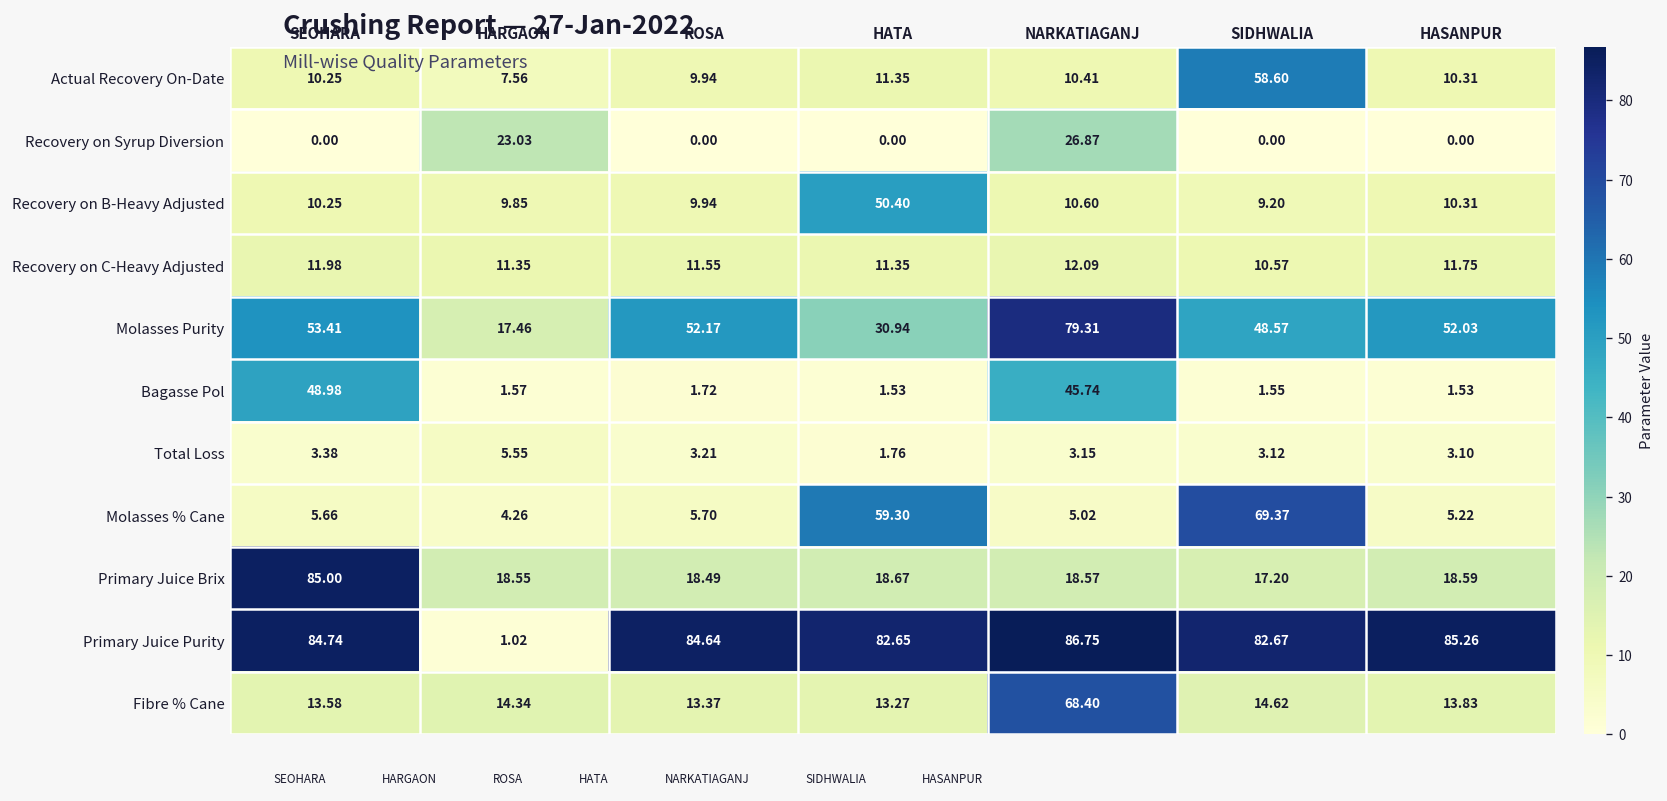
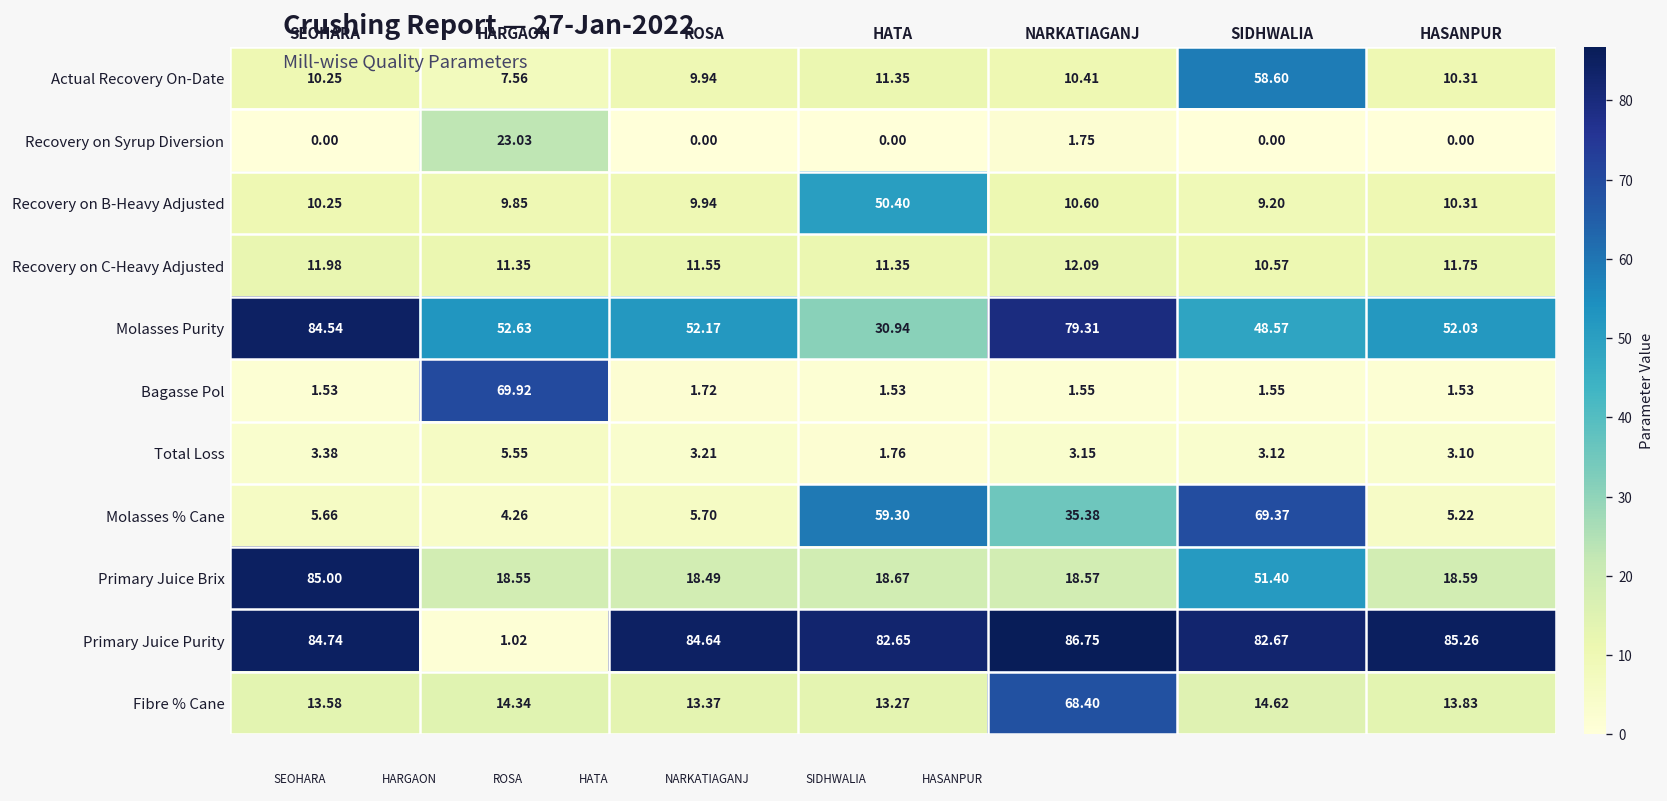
  {
    "Actual Recovery On-Date": {
      "SEOHARA": 10.25,
      "HARGAON": 7.56,
      "ROSA": 9.94,
      "HATA": 11.35,
      "NARKATIAGANJ": 10.41,
      "SIDHWALIA": 58.60,
      "HASANPUR": 10.31
    },
    "Recovery on Syrup Diversion": {
      "SEOHARA": 0.00,
      "HARGAON": 23.03,
      "ROSA": 0.00,
      "HATA": 0.00,
-     "NARKATIAGANJ": 26.87,
+     "NARKATIAGANJ": 1.75,
      "SIDHWALIA": 0.00,
      "HASANPUR": 0.00
    },
    "Recovery on B-Heavy Adjusted": {
      "SEOHARA": 10.25,
      "HARGAON": 9.85,
      "ROSA": 9.94,
      "HATA": 50.40,
      "NARKATIAGANJ": 10.60,
      "SIDHWALIA": 9.20,
      "HASANPUR": 10.31
    },
    "Recovery on C-Heavy Adjusted": {
      "SEOHARA": 11.98,
      "HARGAON": 11.35,
      "ROSA": 11.55,
      "HATA": 11.35,
      "NARKATIAGANJ": 12.09,
      "SIDHWALIA": 10.57,
      "HASANPUR": 11.75
    },
    "Molasses Purity": {
-     "SEOHARA": 53.41,
-     "HARGAON": 17.46,
+     "SEOHARA": 84.54,
+     "HARGAON": 52.63,
      "ROSA": 52.17,
      "HATA": 30.94,
      "NARKATIAGANJ": 79.31,
      "SIDHWALIA": 48.57,
      "HASANPUR": 52.03
    },
    "Bagasse Pol": {
-     "SEOHARA": 48.98,
-     "HARGAON": 1.57,
+     "SEOHARA": 1.53,
+     "HARGAON": 69.92,
      "ROSA": 1.72,
      "HATA": 1.53,
-     "NARKATIAGANJ": 45.74,
+     "NARKATIAGANJ": 1.55,
      "SIDHWALIA": 1.55,
      "HASANPUR": 1.53
    },
    "Total Loss": {
      "SEOHARA": 3.38,
      "HARGAON": 5.55,
      "ROSA": 3.21,
      "HATA": 1.76,
      "NARKATIAGANJ": 3.15,
      "SIDHWALIA": 3.12,
      "HASANPUR": 3.10
    },
    "Molasses % Cane": {
      "SEOHARA": 5.66,
      "HARGAON": 4.26,
      "ROSA": 5.70,
      "HATA": 59.30,
-     "NARKATIAGANJ": 5.02,
+     "NARKATIAGANJ": 35.38,
      "SIDHWALIA": 69.37,
      "HASANPUR": 5.22
    },
    "Primary Juice Brix": {
      "SEOHARA": 85.00,
      "HARGAON": 18.55,
      "ROSA": 18.49,
      "HATA": 18.67,
      "NARKATIAGANJ": 18.57,
-     "SIDHWALIA": 17.20,
+     "SIDHWALIA": 51.40,
      "HASANPUR": 18.59
    },
    "Primary Juice Purity": {
      "SEOHARA": 84.74,
      "HARGAON": 1.02,
      "ROSA": 84.64,
      "HATA": 82.65,
      "NARKATIAGANJ": 86.75,
      "SIDHWALIA": 82.67,
      "HASANPUR": 85.26
    },
    "Fibre % Cane": {
      "SEOHARA": 13.58,
      "HARGAON": 14.34,
      "ROSA": 13.37,
      "HATA": 13.27,
      "NARKATIAGANJ": 68.40,
      "SIDHWALIA": 14.62,
      "HASANPUR": 13.83
    }
  }
